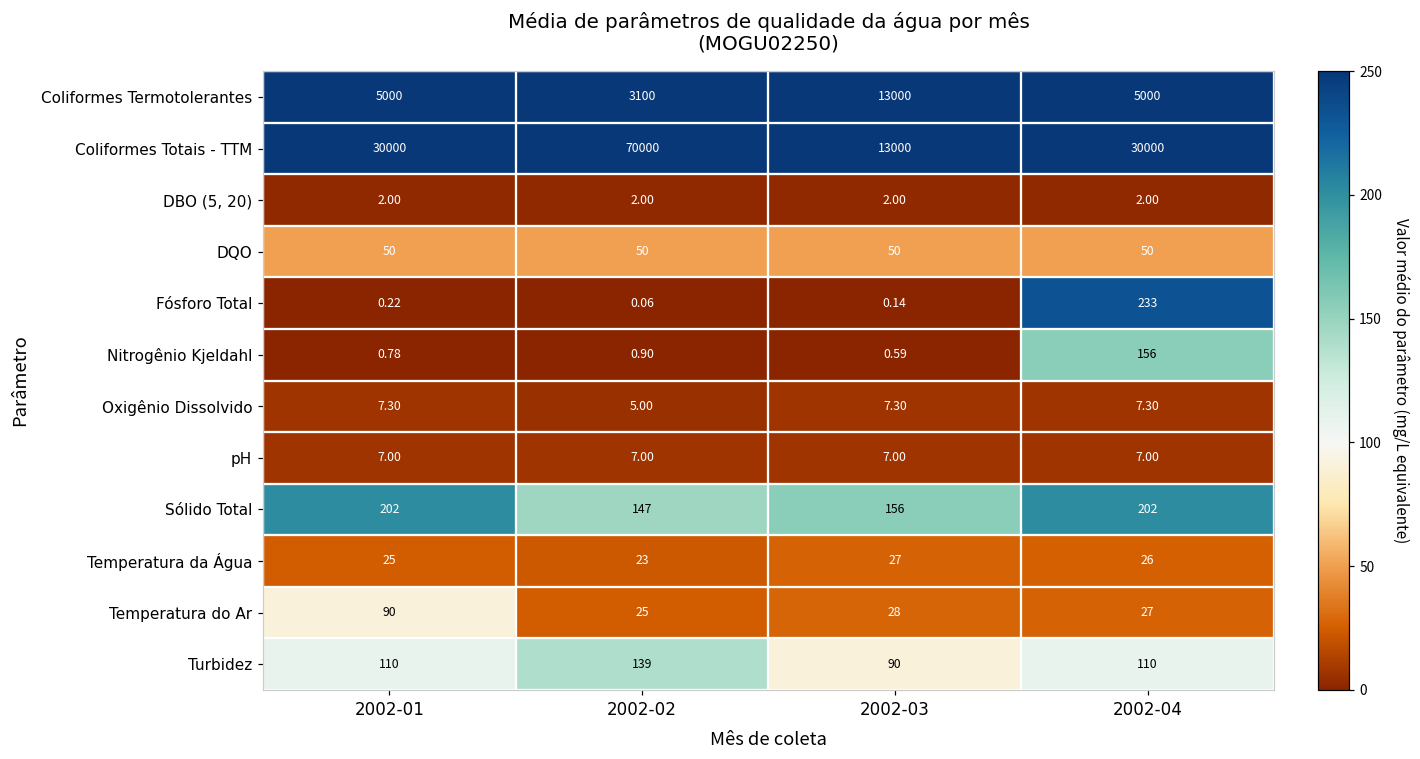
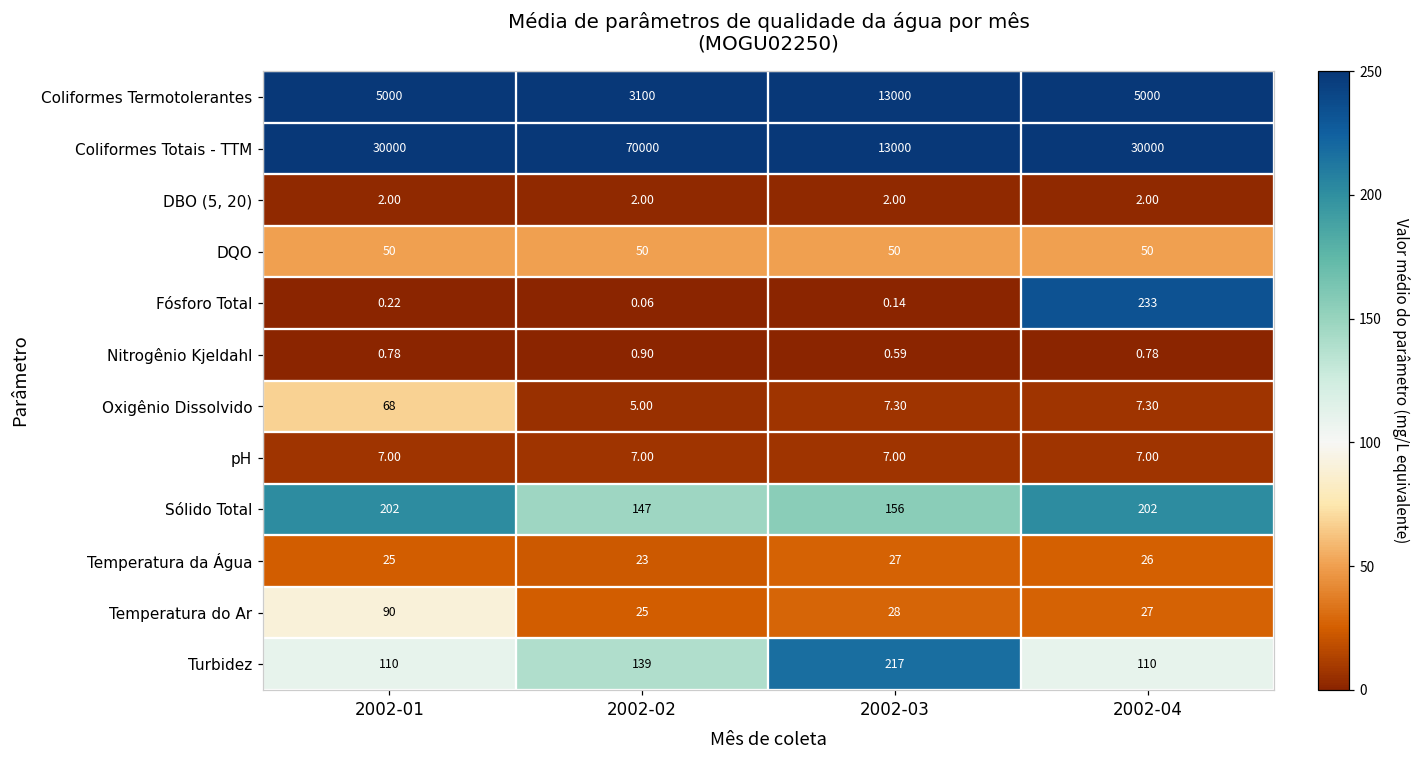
  {
    "Coliformes Termotolerantes": {
      "2002-01": 5000,
      "2002-02": 3100,
      "2002-03": 13000,
      "2002-04": 5000
    },
    "Coliformes Totais - TTM": {
      "2002-01": 30000,
      "2002-02": 70000,
      "2002-03": 13000,
      "2002-04": 30000
    },
    "DBO (5, 20)": {
      "2002-01": 2.00,
      "2002-02": 2.00,
      "2002-03": 2.00,
      "2002-04": 2.00
    },
    "DQO": {
      "2002-01": 50,
      "2002-02": 50,
      "2002-03": 50,
      "2002-04": 50
    },
    "Fósforo Total": {
      "2002-01": 0.22,
      "2002-02": 0.06,
      "2002-03": 0.14,
      "2002-04": 233
    },
    "Nitrogênio Kjeldahl": {
      "2002-01": 0.78,
      "2002-02": 0.90,
      "2002-03": 0.59,
-     "2002-04": 156
+     "2002-04": 0.78
    },
    "Oxigênio Dissolvido": {
-     "2002-01": 7.30,
+     "2002-01": 68,
      "2002-02": 5.00,
      "2002-03": 7.30,
      "2002-04": 7.30
    },
    "pH": {
      "2002-01": 7.00,
      "2002-02": 7.00,
      "2002-03": 7.00,
      "2002-04": 7.00
    },
    "Sólido Total": {
      "2002-01": 202,
      "2002-02": 147,
      "2002-03": 156,
      "2002-04": 202
    },
    "Temperatura da Água": {
      "2002-01": 25,
      "2002-02": 23,
      "2002-03": 27,
      "2002-04": 26
    },
    "Temperatura do Ar": {
      "2002-01": 90,
      "2002-02": 25,
      "2002-03": 28,
      "2002-04": 27
    },
    "Turbidez": {
      "2002-01": 110,
      "2002-02": 139,
-     "2002-03": 90,
+     "2002-03": 217,
      "2002-04": 110
    }
  }
